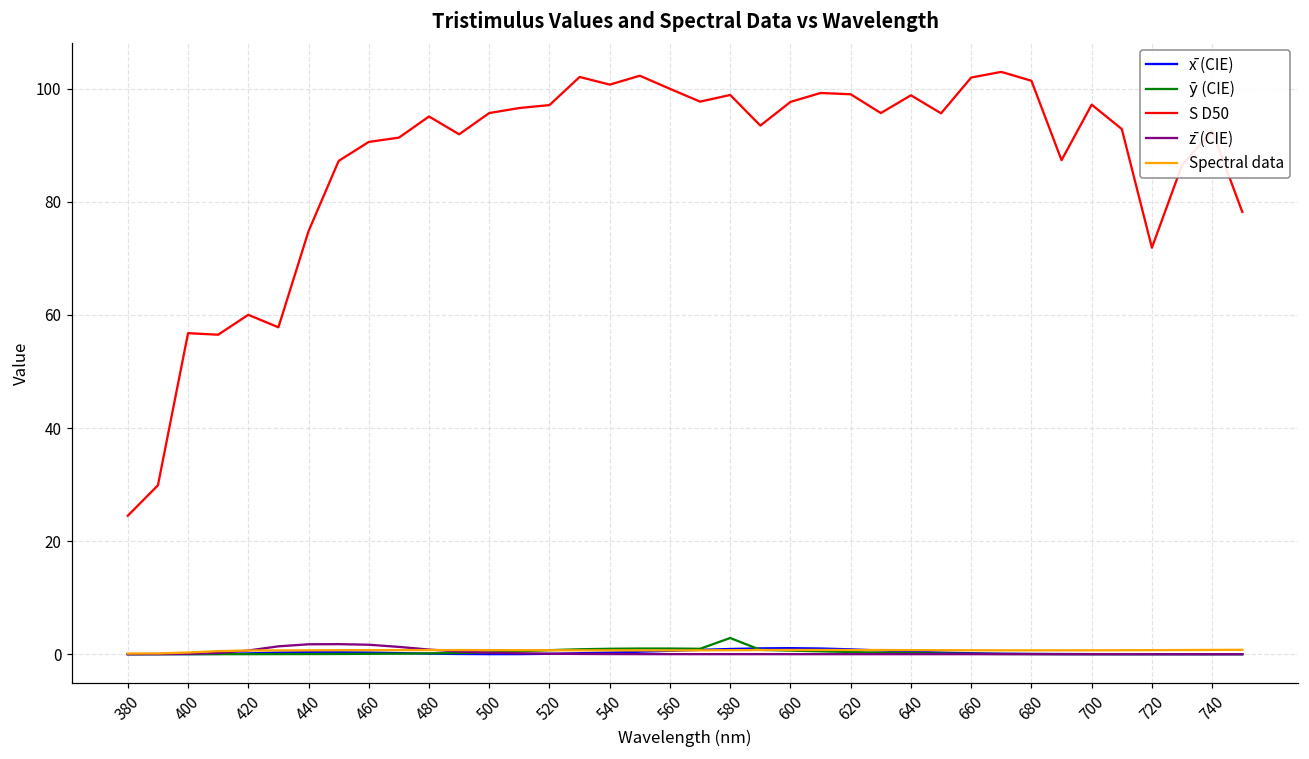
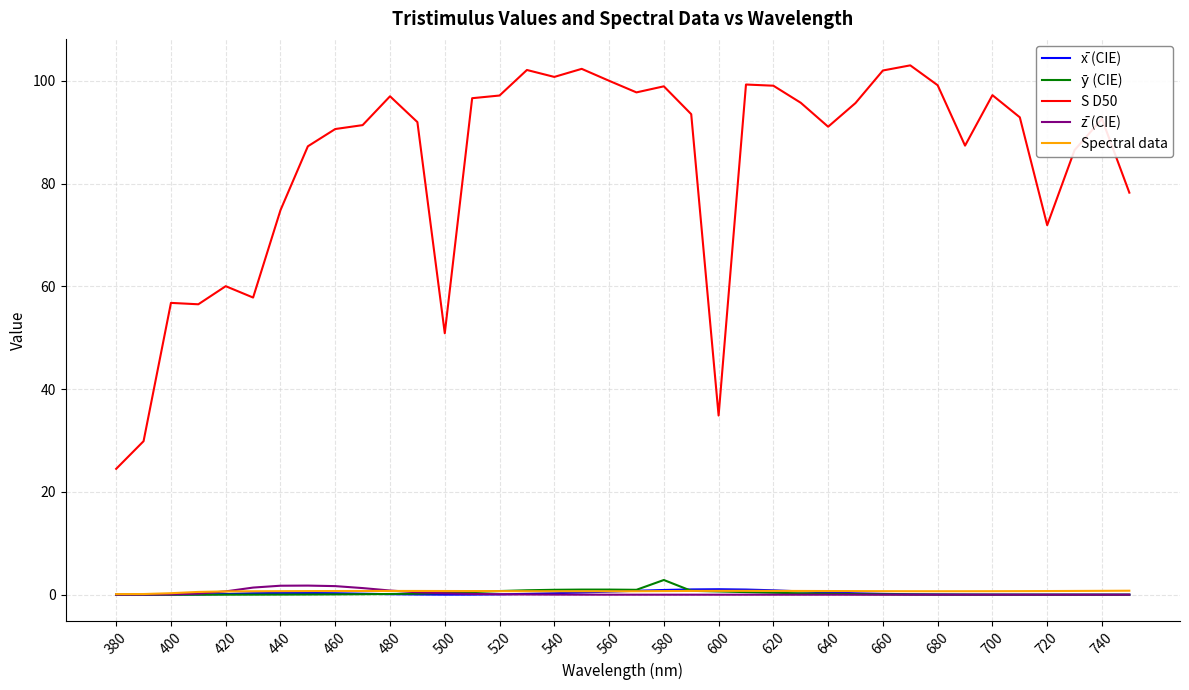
  {
    "ȳ (CIE)": {
      "580": 3
    },
    "S D50": {
      "380": 24,
      "400": 57,
      "420": 60,
      "440": 75,
      "460": 91,
-     "480": 95,
-     "500": 96,
+     "480": 97,
+     "500": 51,
      "520": 97,
      "540": 101,
      "560": 100,
      "580": 99,
-     "600": 98,
+     "600": 35,
      "620": 99,
-     "640": 99,
+     "640": 91,
      "660": 102,
-     "680": 101,
+     "680": 99,
      "700": 97,
      "720": 72
    },
    "z̄ (CIE)": {
      "440": 2,
      "460": 2,
      "560": 0,
      "580": 0,
      "600": 0
    },
    "Spectral data": {
      "660": 1,
      "680": 1,
      "700": 1,
      "720": 1,
      "740": 1
    }
  }
